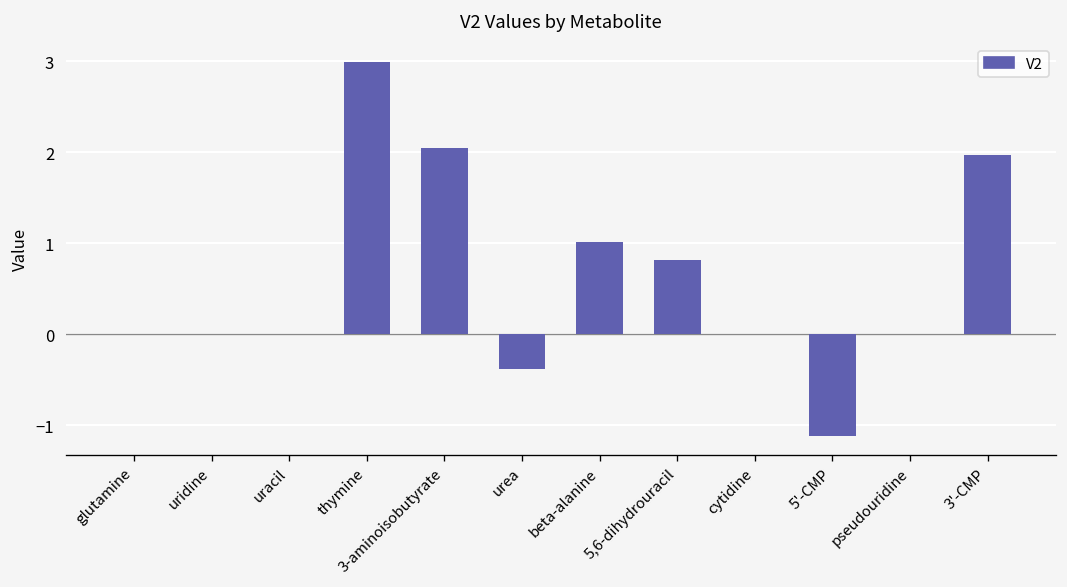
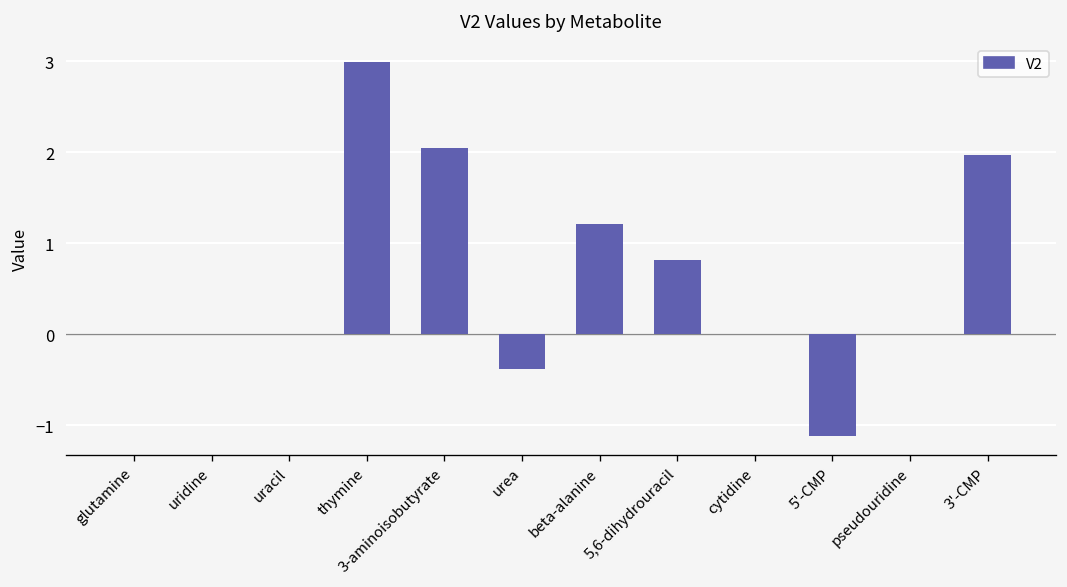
  {
    "glutamine": 0.0,
    "uridine": 0.0,
    "uracil": 0.0,
    "thymine": 3.0,
    "3-aminoisobutyrate": 2.0,
    "urea": -0.4,
-   "beta-alanine": 1.0,
+   "beta-alanine": 1.2,
    "5,6-dihydrouracil": 0.8,
    "cytidine": 0.0,
    "5'-CMP": -1.1,
    "pseudouridine": 0.0,
    "3'-CMP": 2.0
  }
